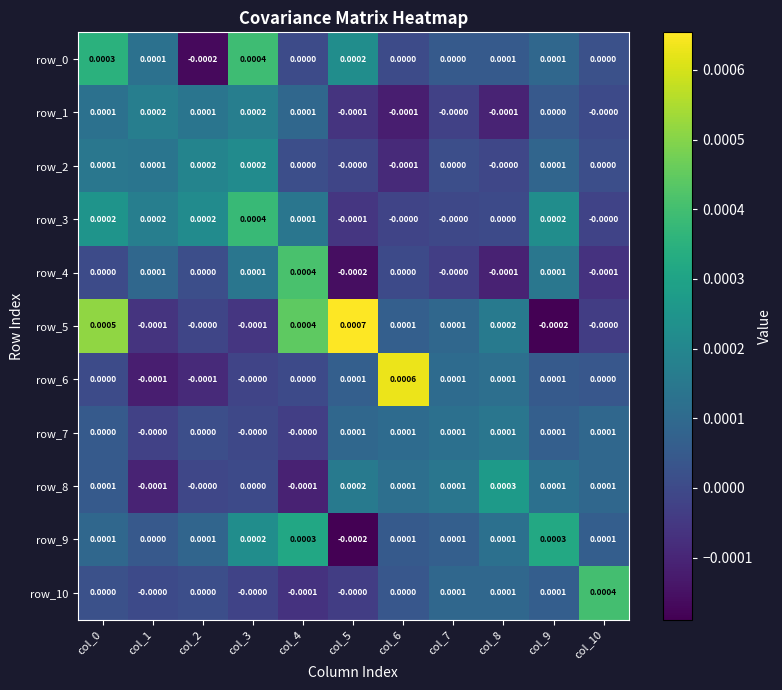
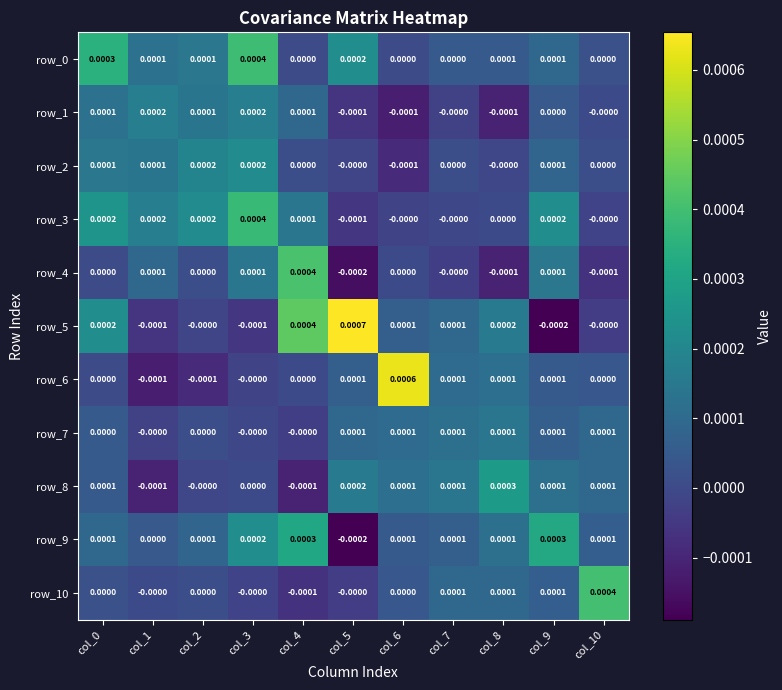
  {
    "row_0": {
      "col_0": 0.0003,
      "col_1": 0.0001,
-     "col_2": -0.0002,
+     "col_2": 0.0001,
      "col_3": 0.0004,
      "col_4": 0.0000,
      "col_5": 0.0002,
      "col_6": 0.0000,
      "col_7": 0.0000,
      "col_8": 0.0001,
      "col_9": 0.0001,
      "col_10": 0.0000
    },
    "row_1": {
      "col_0": 0.0001,
      "col_1": 0.0002,
      "col_2": 0.0001,
      "col_3": 0.0002,
      "col_4": 0.0001,
      "col_5": -0.0001,
      "col_6": -0.0001,
      "col_7": -0.0000,
      "col_8": -0.0001,
      "col_9": 0.0000,
      "col_10": -0.0000
    },
    "row_2": {
      "col_0": 0.0001,
      "col_1": 0.0001,
      "col_2": 0.0002,
      "col_3": 0.0002,
      "col_4": 0.0000,
      "col_5": -0.0000,
      "col_6": -0.0001,
      "col_7": 0.0000,
      "col_8": -0.0000,
      "col_9": 0.0001,
      "col_10": 0.0000
    },
    "row_3": {
      "col_0": 0.0002,
      "col_1": 0.0002,
      "col_2": 0.0002,
      "col_3": 0.0004,
      "col_4": 0.0001,
      "col_5": -0.0001,
      "col_6": -0.0000,
      "col_7": -0.0000,
      "col_8": 0.0000,
      "col_9": 0.0002,
      "col_10": -0.0000
    },
    "row_4": {
      "col_0": 0.0000,
      "col_1": 0.0001,
      "col_2": 0.0000,
      "col_3": 0.0001,
      "col_4": 0.0004,
      "col_5": -0.0002,
      "col_6": 0.0000,
      "col_7": -0.0000,
      "col_8": -0.0001,
      "col_9": 0.0001,
      "col_10": -0.0001
    },
    "row_5": {
-     "col_0": 0.0005,
+     "col_0": 0.0002,
      "col_1": -0.0001,
      "col_2": -0.0000,
      "col_3": -0.0001,
      "col_4": 0.0004,
      "col_5": 0.0007,
      "col_6": 0.0001,
      "col_7": 0.0001,
      "col_8": 0.0002,
      "col_9": -0.0002,
      "col_10": -0.0000
    },
    "row_6": {
      "col_0": 0.0000,
      "col_1": -0.0001,
      "col_2": -0.0001,
      "col_3": -0.0000,
      "col_4": 0.0000,
      "col_5": 0.0001,
      "col_6": 0.0006,
      "col_7": 0.0001,
      "col_8": 0.0001,
      "col_9": 0.0001,
      "col_10": 0.0000
    },
    "row_7": {
      "col_0": 0.0000,
      "col_1": -0.0000,
      "col_2": 0.0000,
      "col_3": -0.0000,
      "col_4": -0.0000,
      "col_5": 0.0001,
      "col_6": 0.0001,
      "col_7": 0.0001,
      "col_8": 0.0001,
      "col_9": 0.0001,
      "col_10": 0.0001
    },
    "row_8": {
      "col_0": 0.0001,
      "col_1": -0.0001,
      "col_2": -0.0000,
      "col_3": 0.0000,
      "col_4": -0.0001,
      "col_5": 0.0002,
      "col_6": 0.0001,
      "col_7": 0.0001,
      "col_8": 0.0003,
      "col_9": 0.0001,
      "col_10": 0.0001
    },
    "row_9": {
      "col_0": 0.0001,
      "col_1": 0.0000,
      "col_2": 0.0001,
      "col_3": 0.0002,
      "col_4": 0.0003,
      "col_5": -0.0002,
      "col_6": 0.0001,
      "col_7": 0.0001,
      "col_8": 0.0001,
      "col_9": 0.0003,
      "col_10": 0.0001
    },
    "row_10": {
      "col_0": 0.0000,
      "col_1": -0.0000,
      "col_2": 0.0000,
      "col_3": -0.0000,
      "col_4": -0.0001,
      "col_5": -0.0000,
      "col_6": 0.0000,
      "col_7": 0.0001,
      "col_8": 0.0001,
      "col_9": 0.0001,
      "col_10": 0.0004
    }
  }
